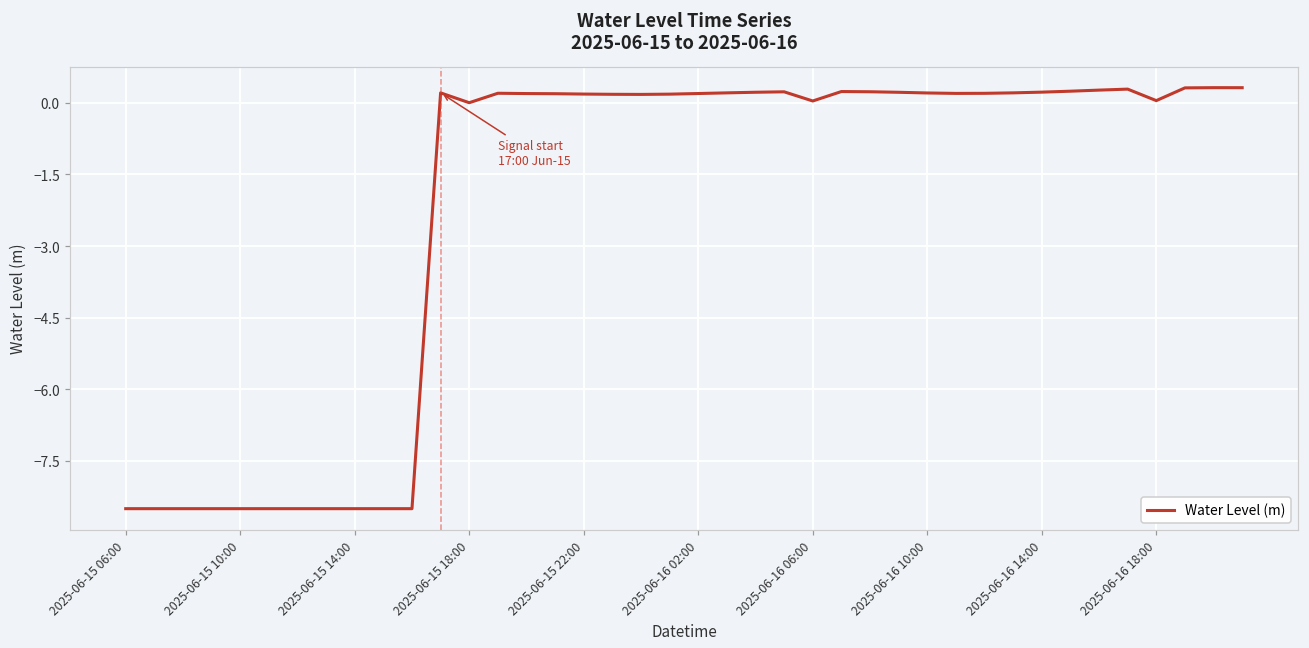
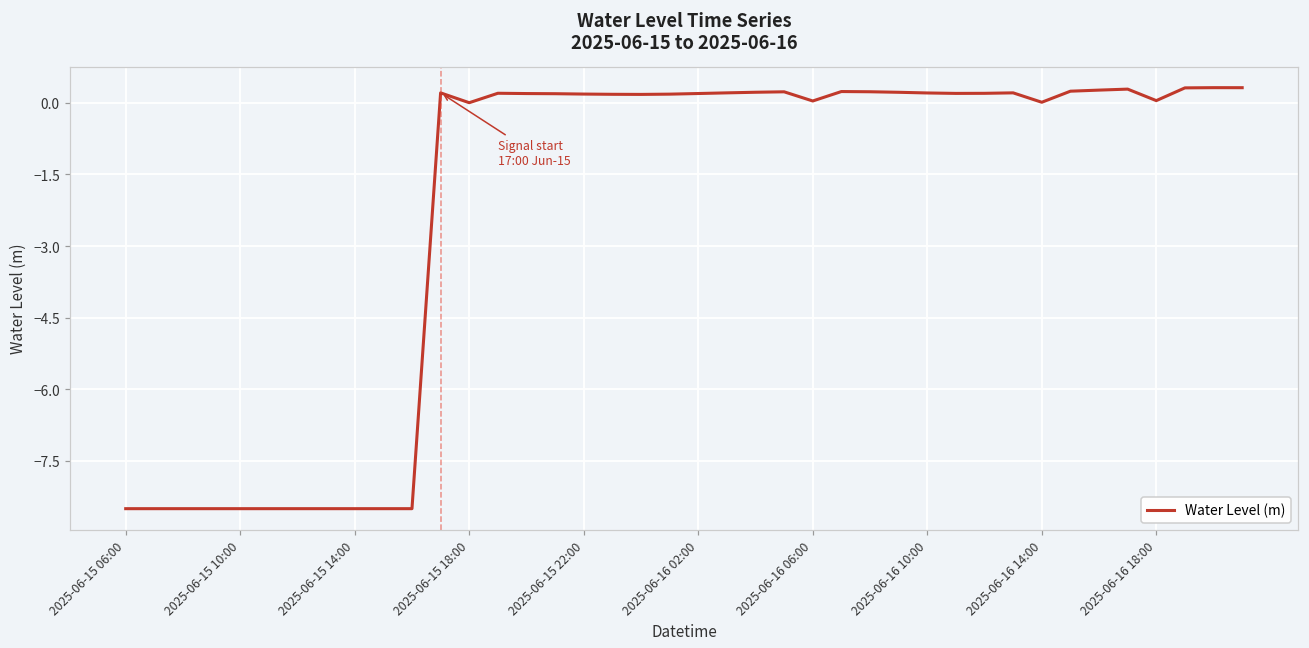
  {
    "2025-06-15 06:00": -8.5,
    "2025-06-15 10:00": -8.5,
    "2025-06-15 14:00": -8.5,
    "2025-06-15 22:00": 0.2,
    "2025-06-16 02:00": 0.2,
    "2025-06-16 06:00": 0.0,
    "2025-06-16 10:00": 0.2,
-   "2025-06-16 14:00": 0.2,
+   "2025-06-16 14:00": 0.0,
    "2025-06-16 18:00": 0.0
  }
